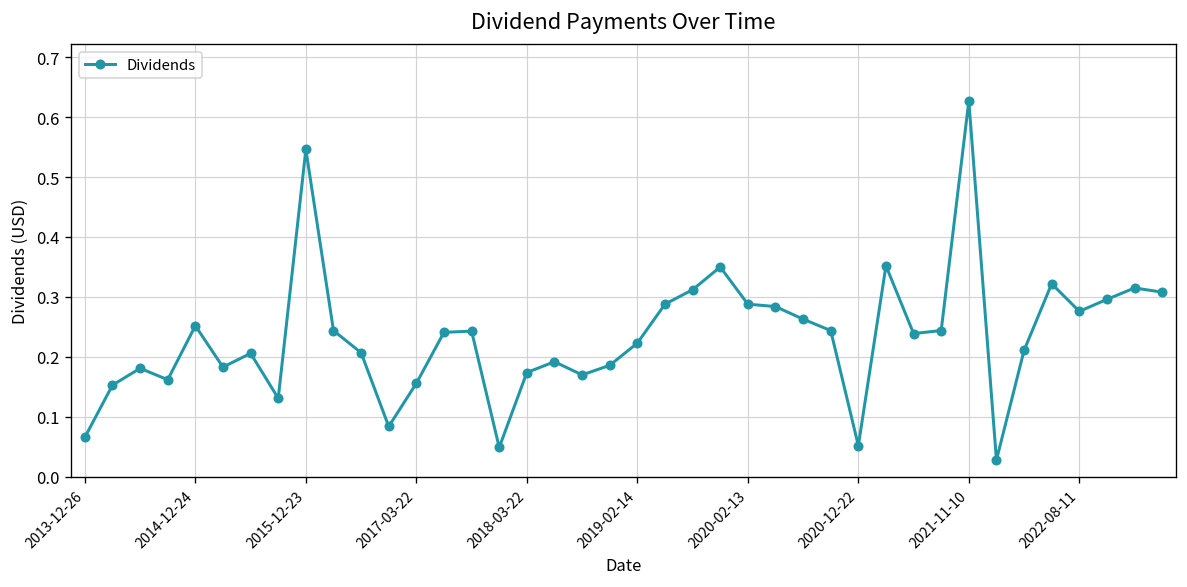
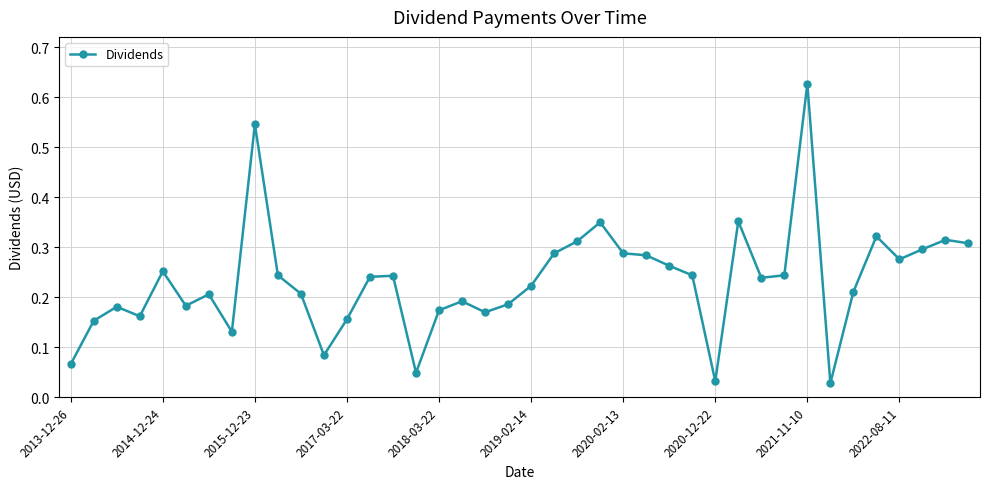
  {
    "2013-12-26": 0.07,
    "2014-12-24": 0.25,
    "2015-12-23": 0.55,
    "2017-03-22": 0.16,
    "2018-03-22": 0.17,
    "2019-02-14": 0.22,
    "2020-02-13": 0.29,
-   "2020-12-22": 0.05,
+   "2020-12-22": 0.03,
    "2021-11-10": 0.63,
    "2022-08-11": 0.28
  }
